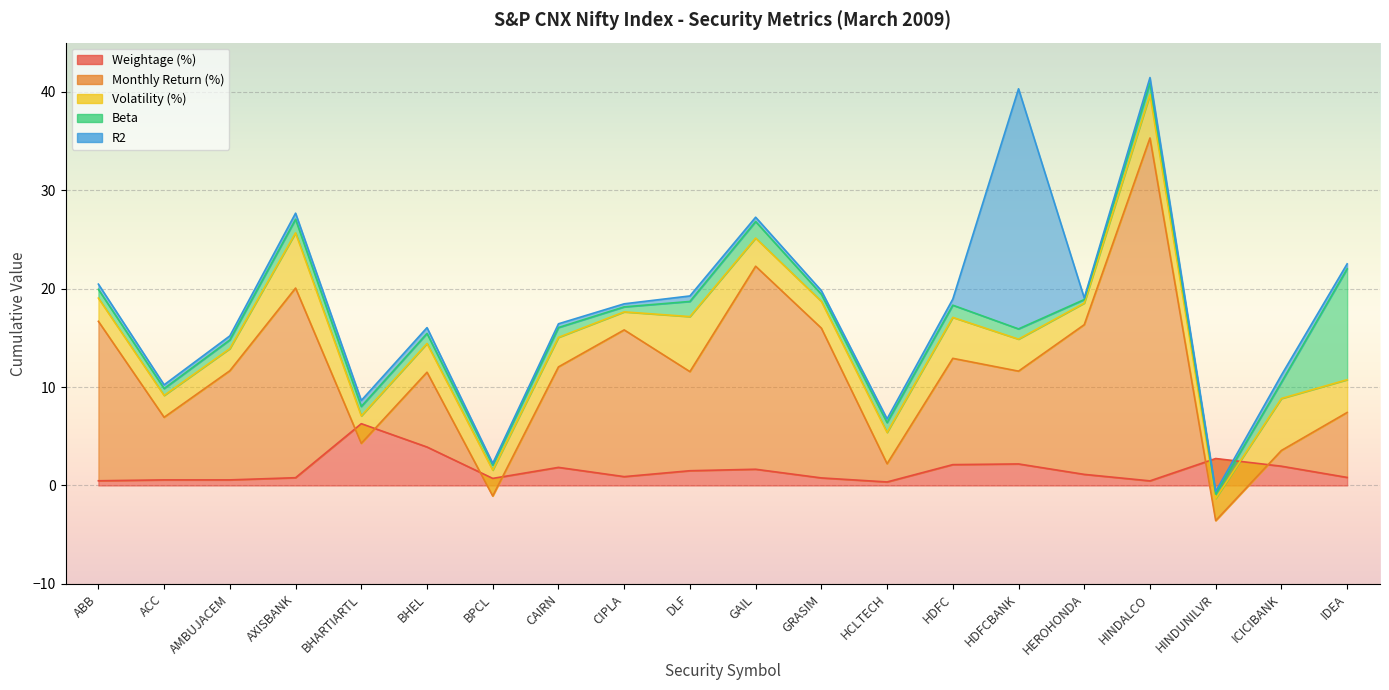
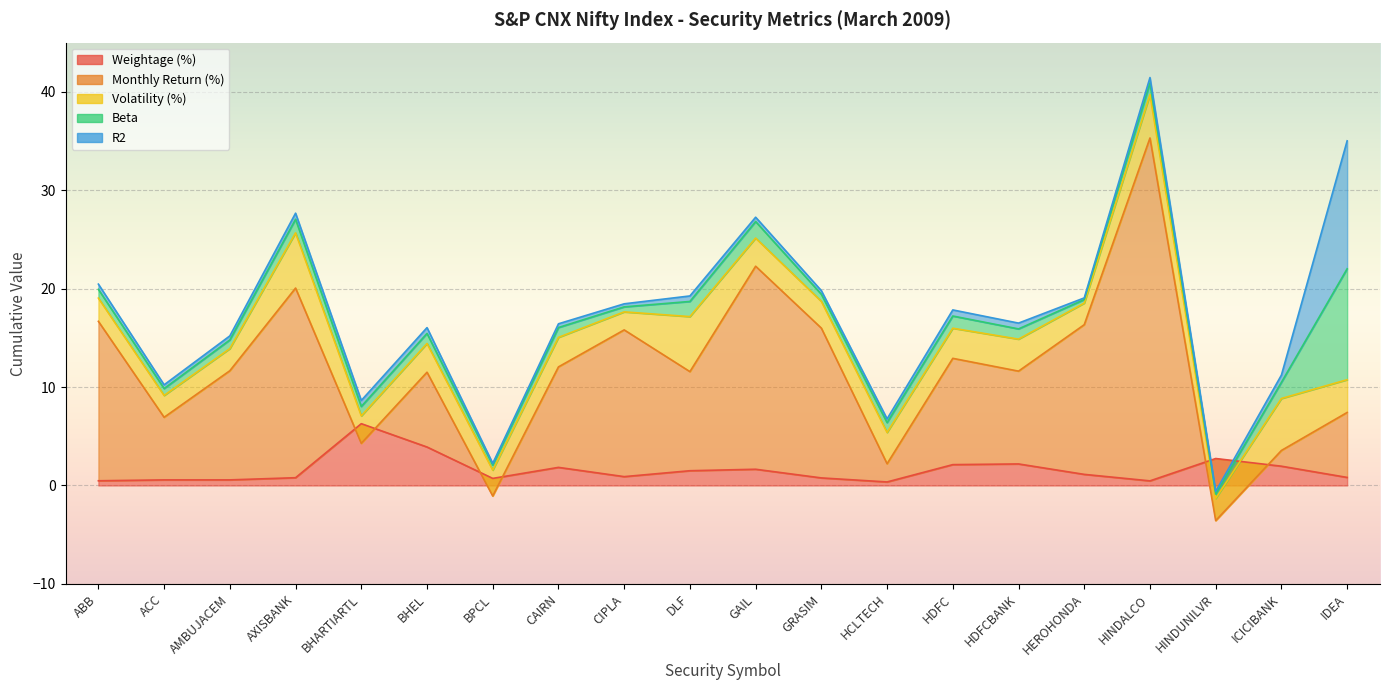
  {
    "Volatility (%)": {
      "ABB": 2,
      "ACC": 2,
      "AMBUJACEM": 2,
      "AXISBANK": 6,
      "BHARTIARTL": 7,
      "BHEL": 3,
      "BPCL": 2,
      "CAIRN": 3,
      "CIPLA": 2,
      "DLF": 6,
      "GAIL": 3,
      "GRASIM": 3,
      "HCLTECH": 3,
-     "HDFC": 4,
+     "HDFC": 3,
      "HDFCBANK": 3,
      "HEROHONDA": 2,
      "HINDALCO": 4,
      "HINDUNILVR": -1,
      "ICICIBANK": 5,
      "IDEA": 3
    },
    "Beta": {
      "ABB": 1,
      "ACC": 1,
      "AMBUJACEM": 1,
      "AXISBANK": 1,
      "BHARTIARTL": 1,
      "BHEL": 1,
      "CAIRN": 1,
      "CIPLA": 1,
      "DLF": 2,
      "GAIL": 2,
      "GRASIM": 1,
      "HCLTECH": 1,
      "HDFC": 1,
      "HDFCBANK": 1,
      "HINDALCO": 1,
      "HINDUNILVR": 0,
      "ICICIBANK": 2,
      "IDEA": 11
    },
    "R2": {
      "ABB": 1,
      "ACC": 0,
      "AMBUJACEM": 0,
      "AXISBANK": 1,
      "BHARTIARTL": 1,
      "BHEL": 1,
      "CAIRN": 0,
      "CIPLA": 0,
      "DLF": 1,
      "GAIL": 0,
      "GRASIM": 0,
      "HCLTECH": 0,
      "HDFC": 1,
-     "HDFCBANK": 24,
+     "HDFCBANK": 1,
      "HINDALCO": 1,
      "HINDUNILVR": 0,
      "ICICIBANK": 1,
-     "IDEA": 1
+     "IDEA": 13
    }
  }
